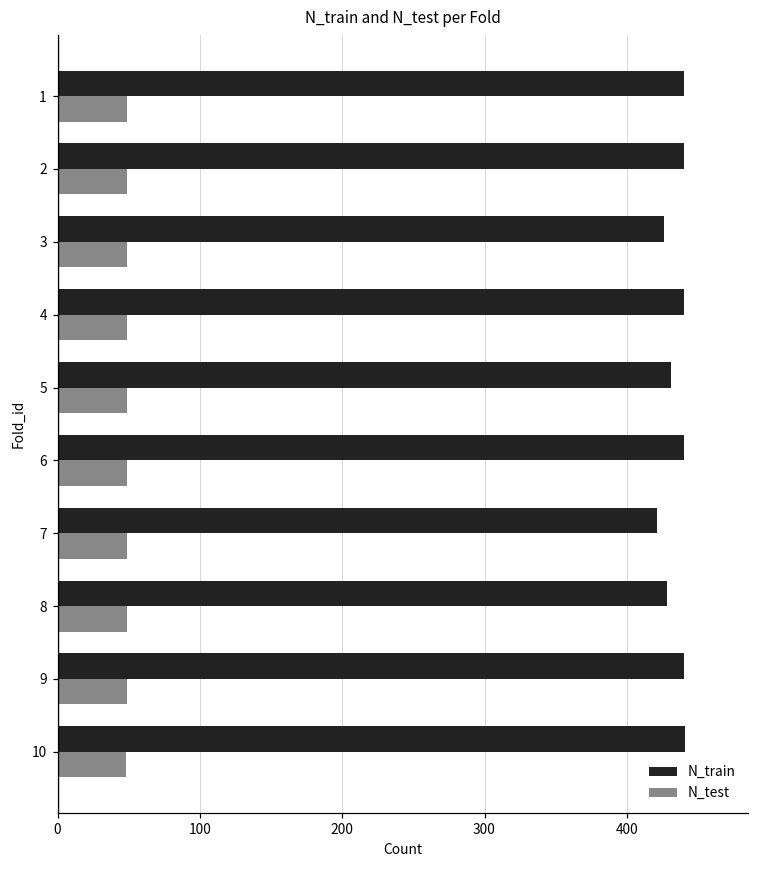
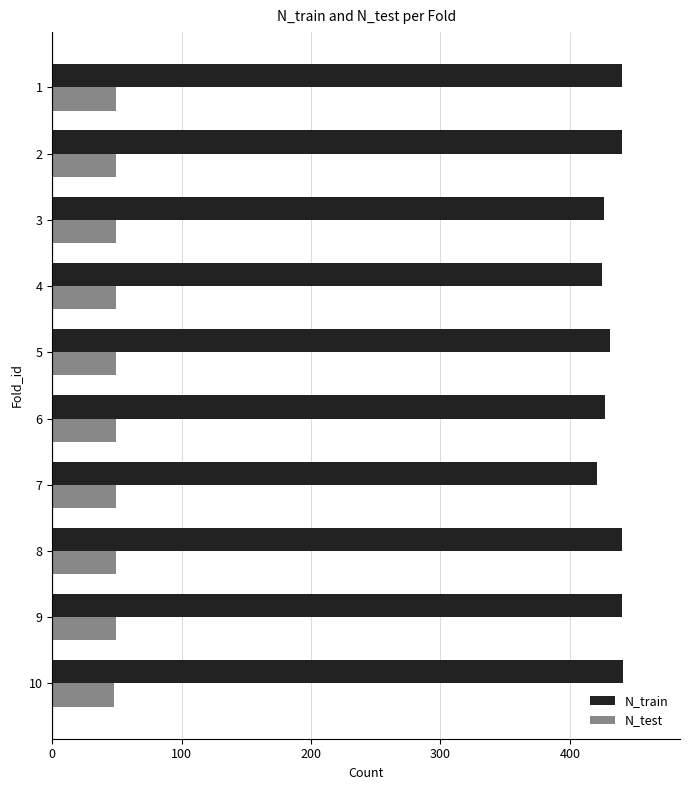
  {
    "N_train": {
      "1": 440,
      "2": 440,
      "3": 426,
-     "4": 440,
+     "4": 425,
      "5": 431,
-     "6": 440,
+     "6": 427,
      "7": 421,
-     "8": 428,
+     "8": 440,
      "9": 440,
      "10": 441
    },
    "N_test": {
      "1": 49,
      "2": 49,
      "3": 49,
      "4": 49,
      "5": 49,
      "6": 49,
      "7": 49,
      "8": 49,
      "9": 49,
      "10": 48
    }
  }
